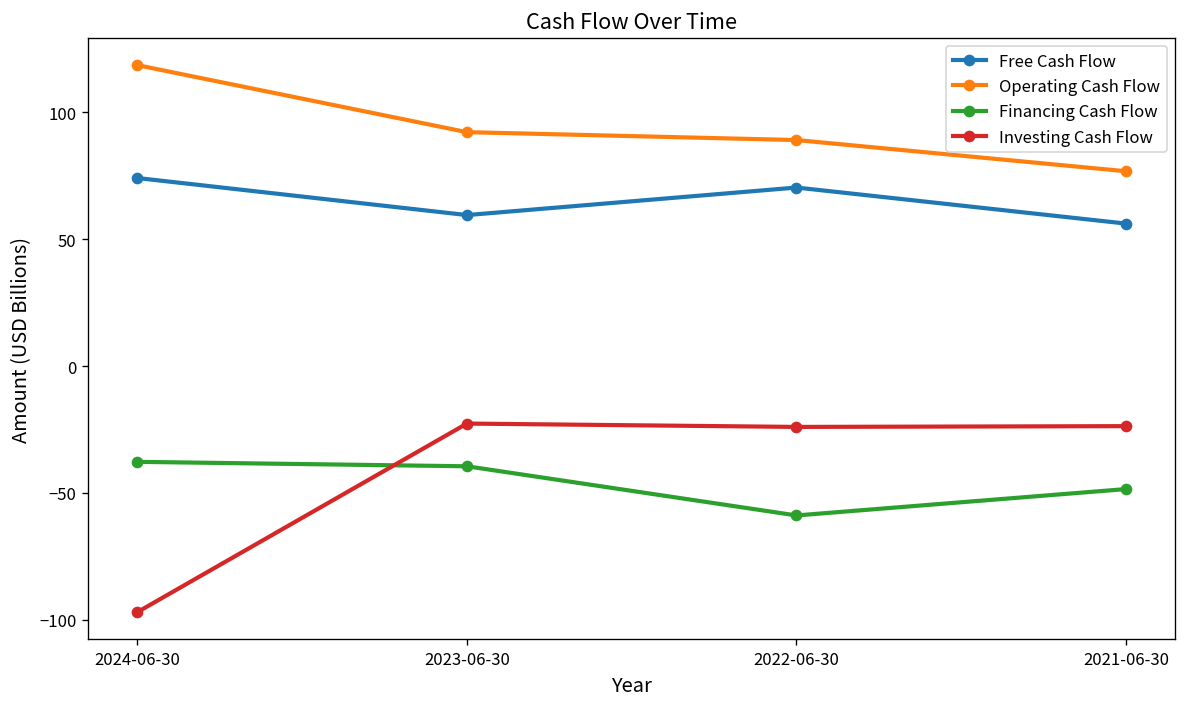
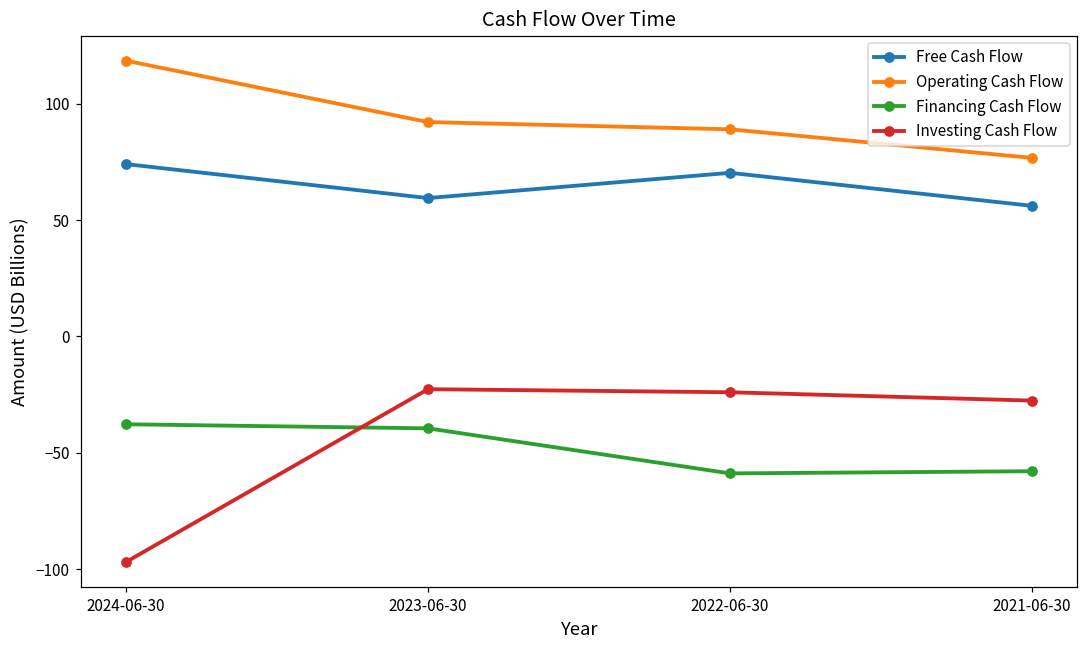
  {
    "Free Cash Flow": {
      "2024-06-30": 74,
      "2023-06-30": 59,
      "2022-06-30": 70,
      "2021-06-30": 56
    },
    "Operating Cash Flow": {
      "2024-06-30": 119,
      "2023-06-30": 92,
      "2022-06-30": 89,
      "2021-06-30": 77
    },
    "Financing Cash Flow": {
      "2024-06-30": -38,
      "2023-06-30": -40,
      "2022-06-30": -59,
-     "2021-06-30": -48
+     "2021-06-30": -58
    },
    "Investing Cash Flow": {
      "2024-06-30": -97,
      "2023-06-30": -23,
      "2022-06-30": -24,
-     "2021-06-30": -24
+     "2021-06-30": -28
    }
  }
